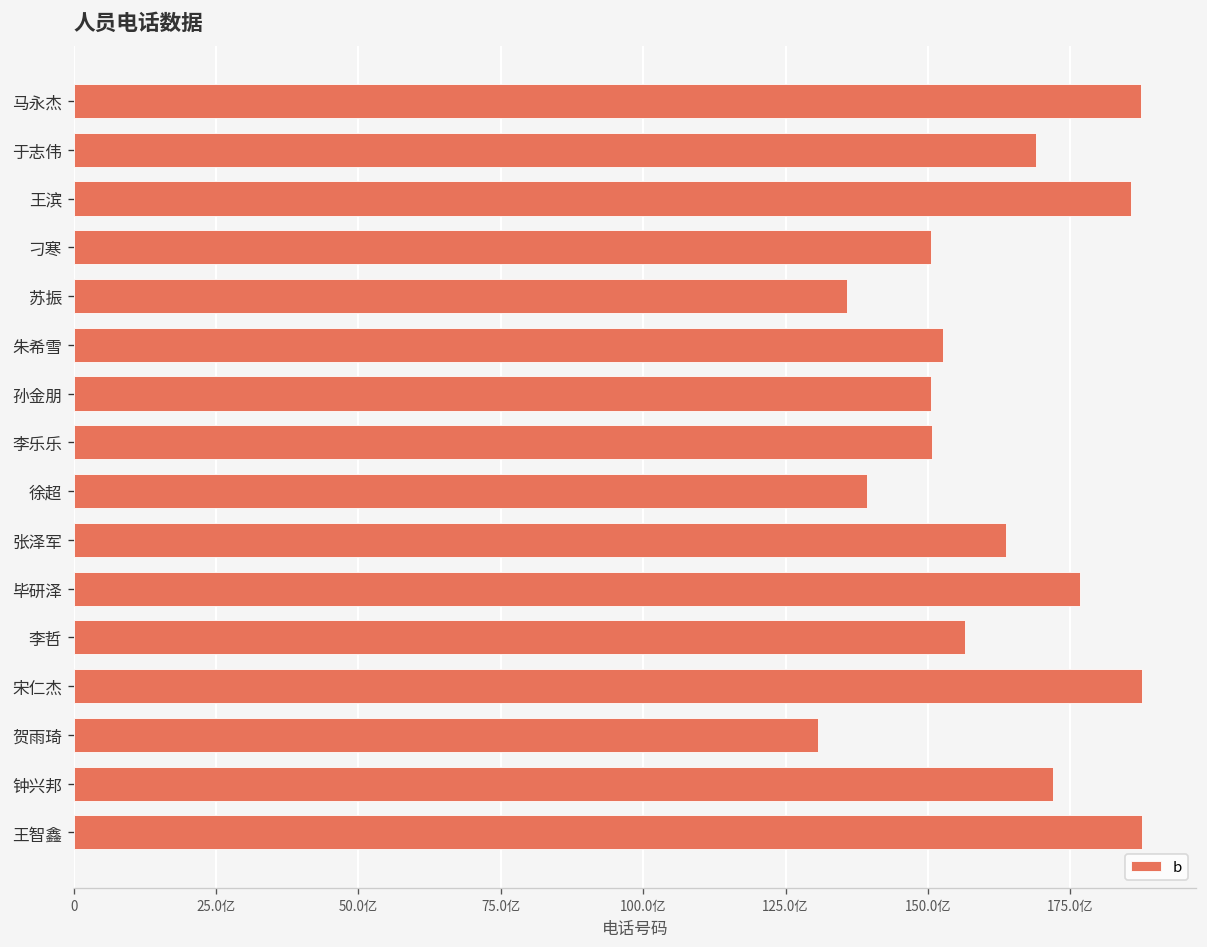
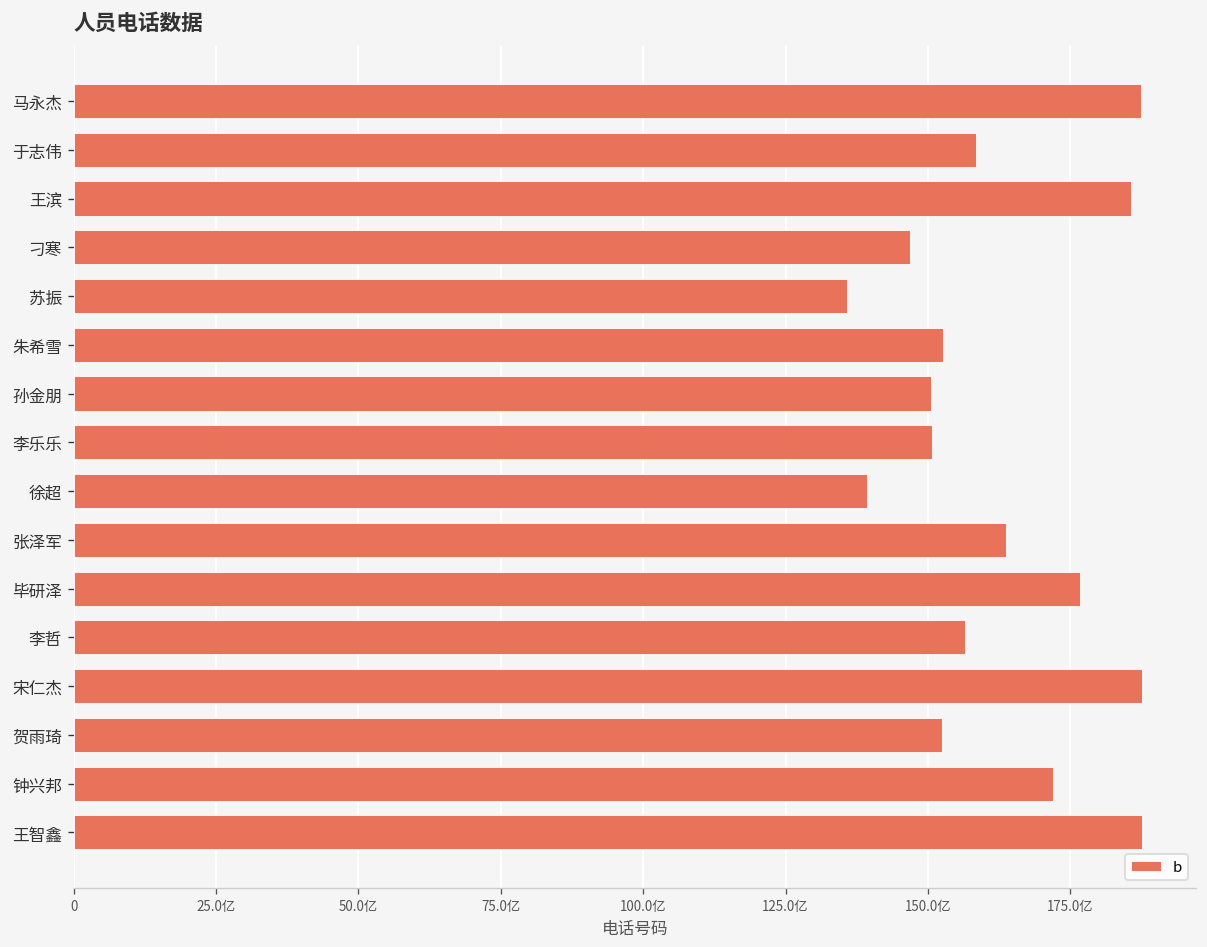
  {
    "马永杰": "187亿",
-   "于志伟": "169亿",
+   "于志伟": "159亿",
    "王滨": "186亿",
-   "刁寒": "151亿",
+   "刁寒": "147亿",
    "苏振": "136亿",
    "朱希雪": "153亿",
    "孙金朋": "151亿",
    "李乐乐": "151亿",
    "徐超": "139亿",
    "张泽军": "164亿",
    "毕研泽": "177亿",
    "李哲": "157亿",
    "宋仁杰": "188亿",
-   "贺雨琦": "131亿",
+   "贺雨琦": "152亿",
    "钟兴邦": "172亿",
    "王智鑫": "188亿"
  }
